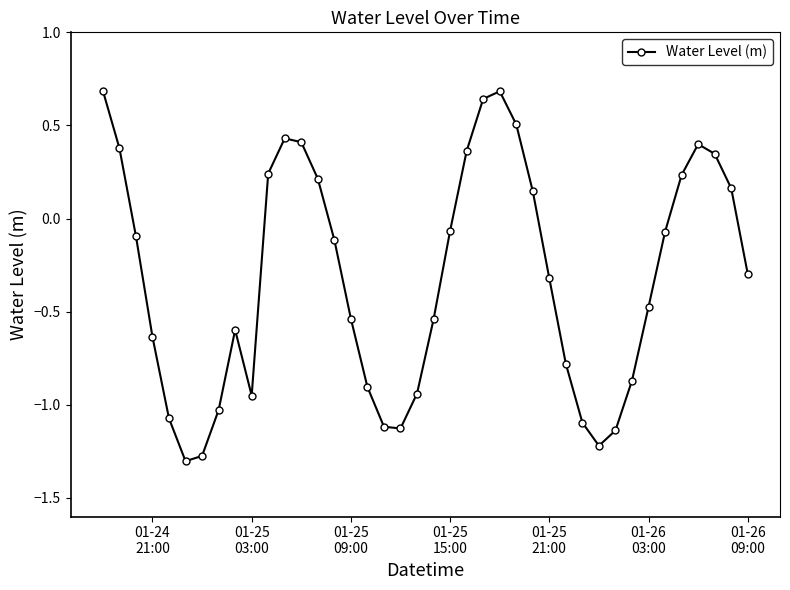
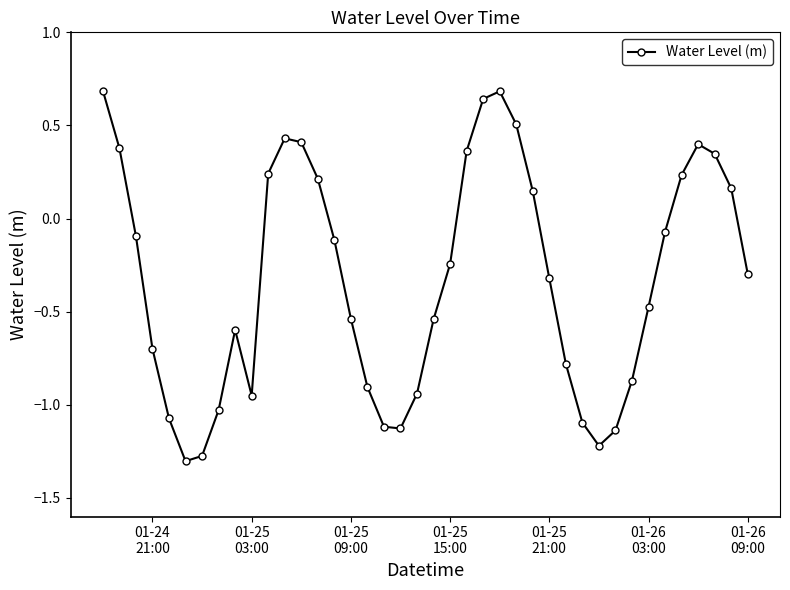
  {
-   "01-24 21:00": -0.63,
+   "01-24 21:00": -0.70,
    "01-25 03:00": -0.95,
    "01-25 09:00": -0.54,
-   "01-25 15:00": -0.07,
+   "01-25 15:00": -0.24,
    "01-25 21:00": -0.32,
    "01-26 03:00": -0.47,
    "01-26 09:00": -0.30
  }
